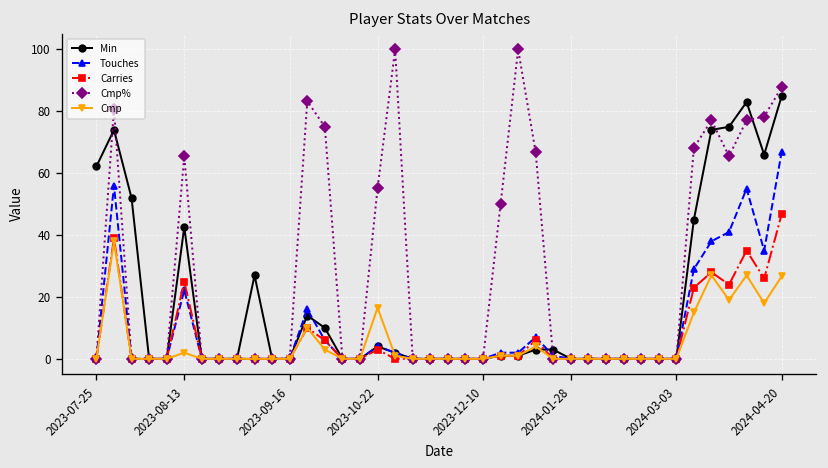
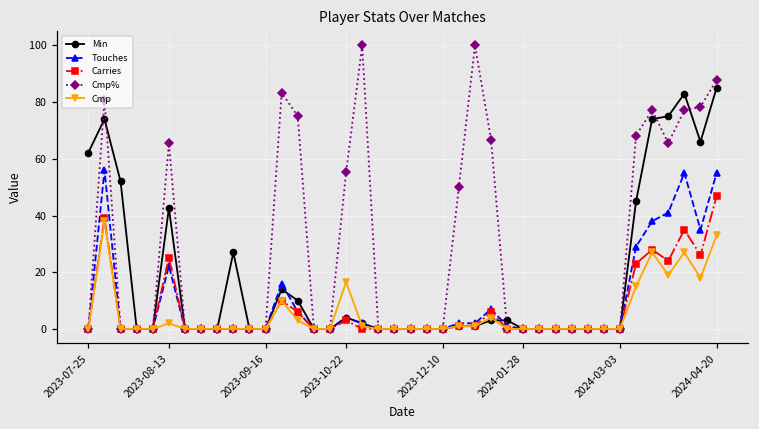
  {
    "Min": {
      "2023-07-25": 62,
      "2023-08-13": 43,
      "2024-04-20": 85
    },
    "Touches": {
      "2023-08-13": 22,
-     "2024-04-20": 67
+     "2024-04-20": 55
    },
    "Carries": {
      "2023-08-13": 25,
      "2023-10-22": 3,
      "2024-04-20": 47
    },
    "Cmp%": {
      "2023-08-13": 66,
      "2023-10-22": 55,
      "2024-04-20": 88
    },
    "Cmp": {
      "2023-08-13": 2,
      "2023-10-22": 17,
-     "2024-04-20": 27
+     "2024-04-20": 33
    }
  }
